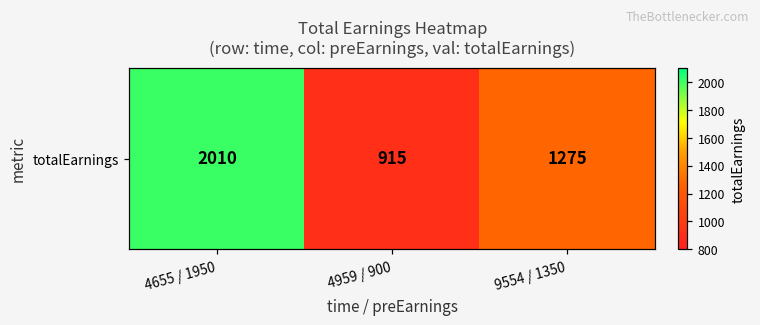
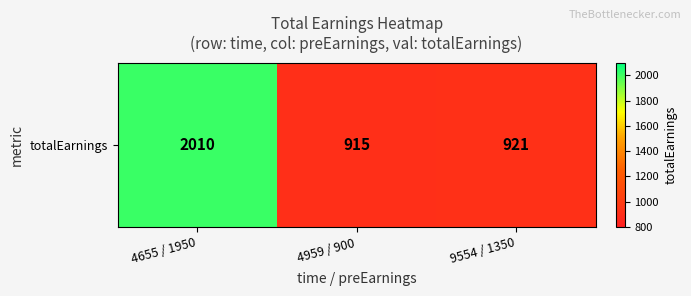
  {
    "totalEarnings": {
      "4655 / 1950": 2010,
      "4959 / 900": 915,
-     "9554 / 1350": 1275
+     "9554 / 1350": 921
    }
  }
